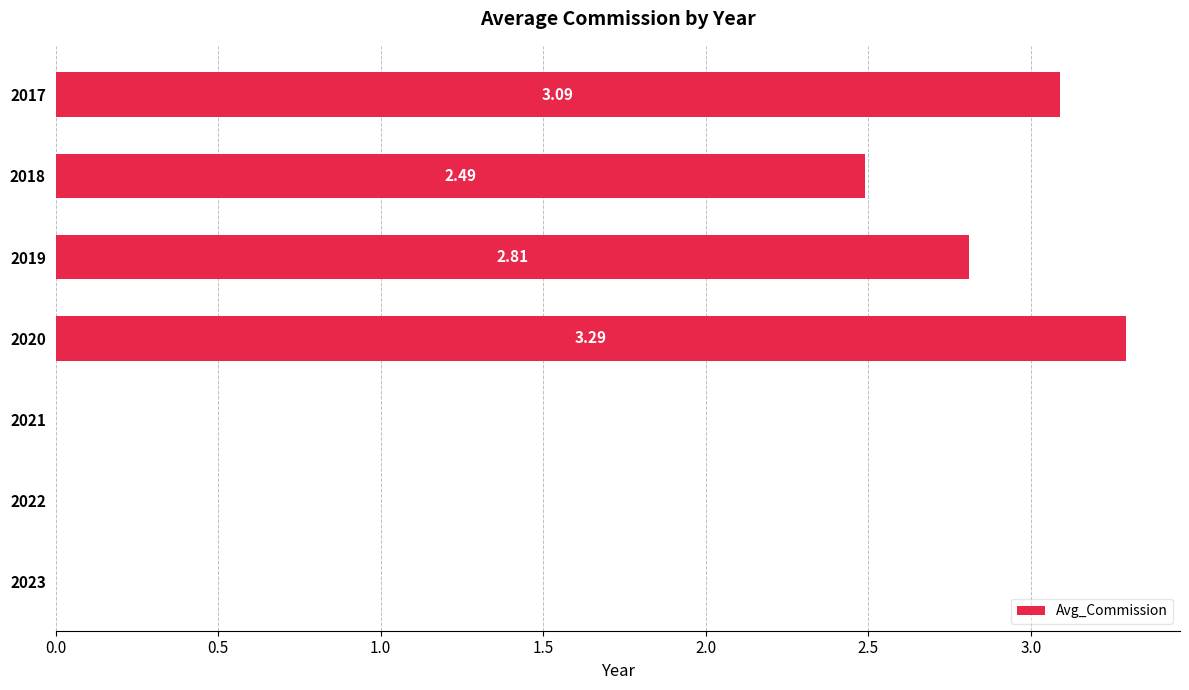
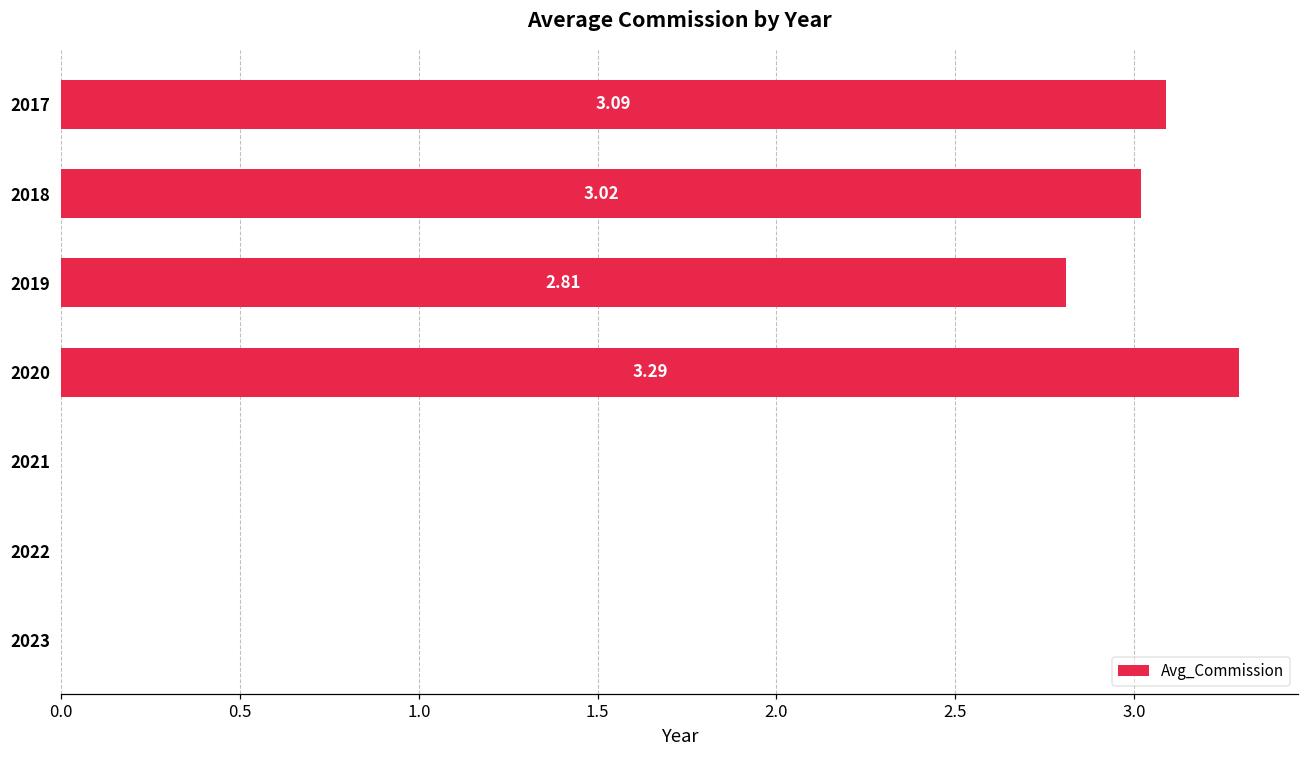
  {
    "2017": 3.09,
-   "2018": 2.49,
+   "2018": 3.02,
    "2019": 2.81,
    "2020": 3.29
  }
